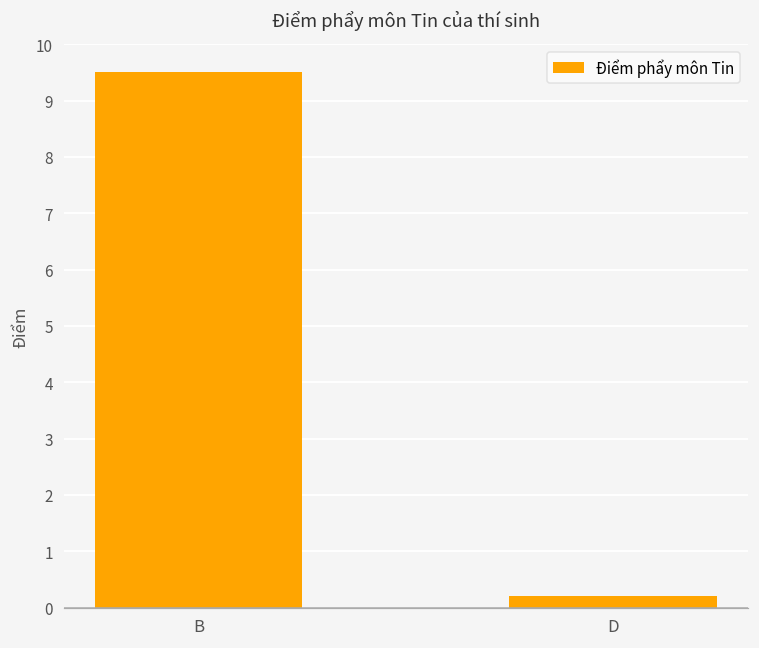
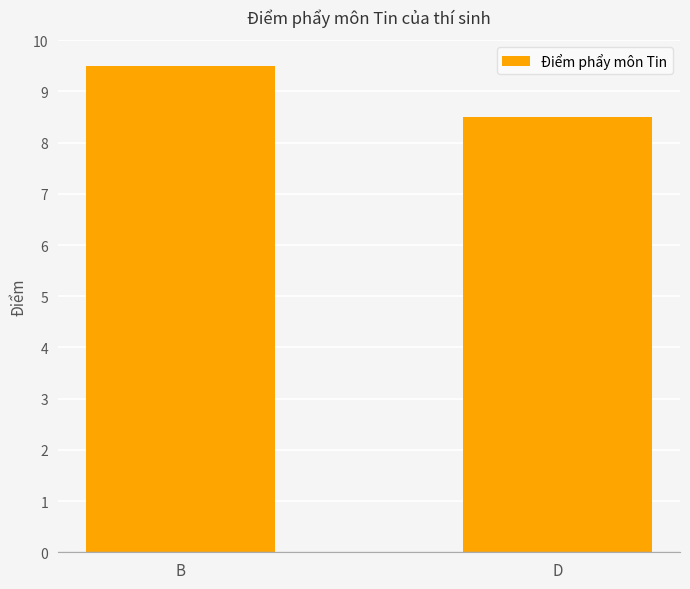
  {
    "B": 9.5,
-   "D": 0.2
+   "D": 8.5
  }
